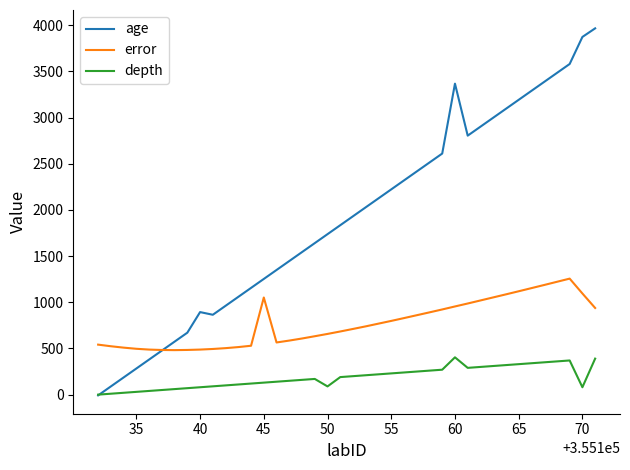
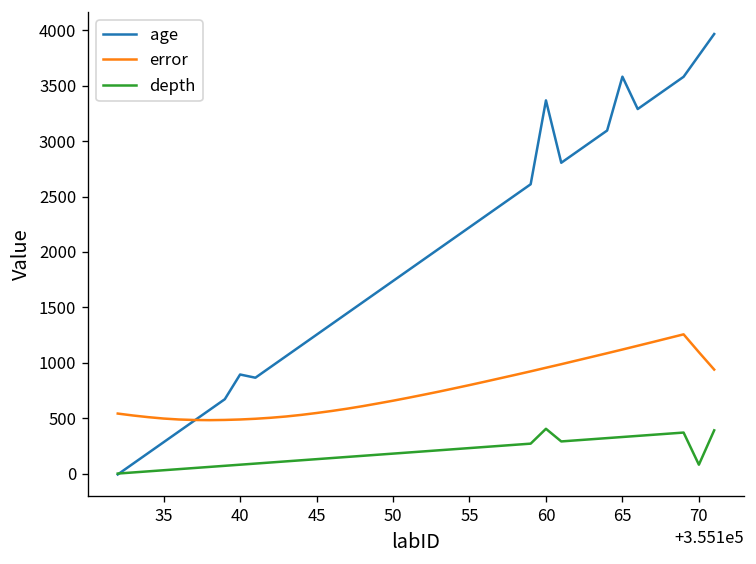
  {
    "age": {
      "35": 300,
      "40": 900,
      "45": 1300,
      "50": 1700,
      "55": 2200,
      "60": 3400,
-     "65": 3200,
-     "70": 3900
+     "65": 3600,
+     "70": 3800
    },
    "error": {
      "35": 500,
      "40": 500,
-     "45": 1100,
+     "45": 500,
      "50": 700,
      "55": 800,
      "60": 1000,
      "65": 1100,
      "70": 1100
    },
    "depth": {
      "35": 0,
      "40": 100,
      "45": 100,
-     "50": 100,
+     "50": 200,
      "55": 200,
      "60": 400,
      "65": 300,
      "70": 100
    }
  }
